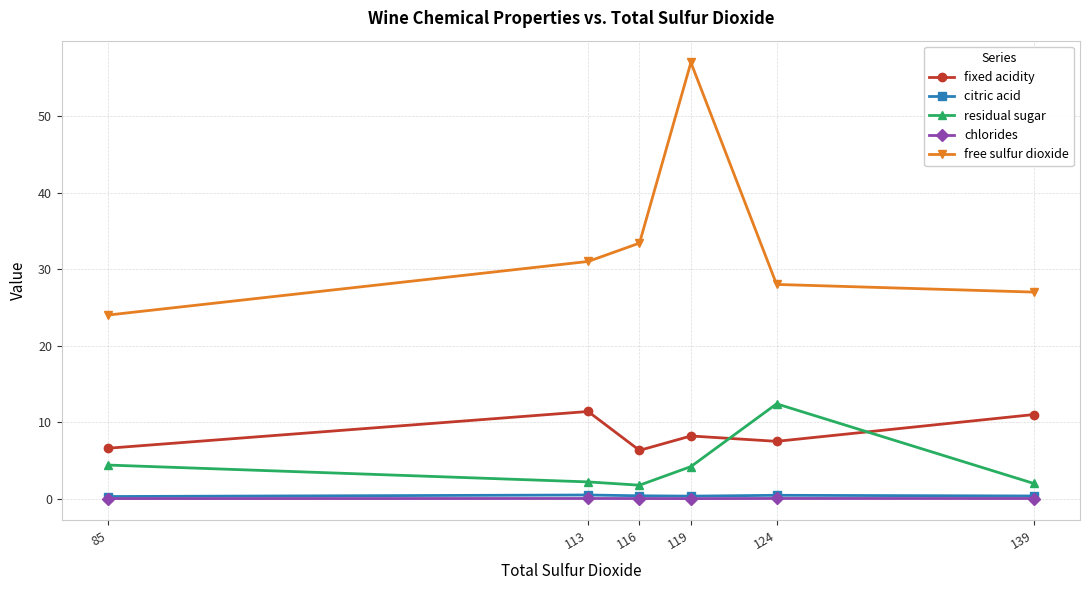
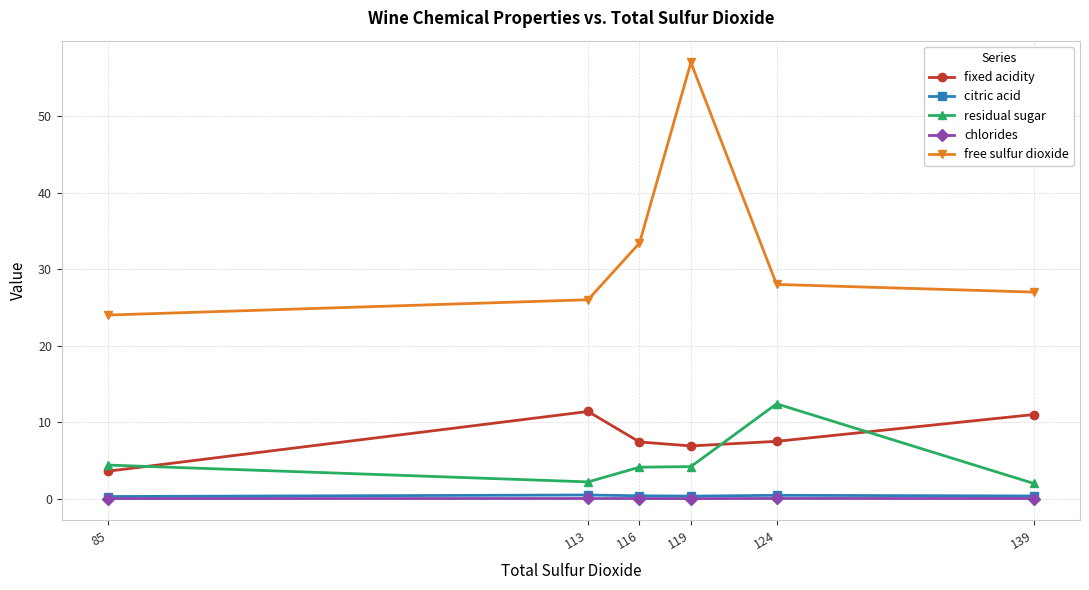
  {
    "fixed acidity": {
-     "85": 7,
+     "85": 4,
      "113": 11,
-     "116": 6,
-     "119": 8,
+     "116": 7,
+     "119": 7,
      "124": 8,
      "139": 11
    },
    "citric acid": {
      "113": 0,
      "116": 0,
      "124": 0
    },
    "residual sugar": {
      "85": 4,
      "113": 2,
-     "116": 2,
+     "116": 4,
      "119": 4,
      "124": 12,
      "139": 2
    },
    "chlorides": {
      "113": 0,
      "116": 0,
      "124": 0
    },
    "free sulfur dioxide": {
      "85": 24,
-     "113": 31,
+     "113": 26,
      "116": 33,
      "119": 57,
      "124": 28,
      "139": 27
    }
  }
